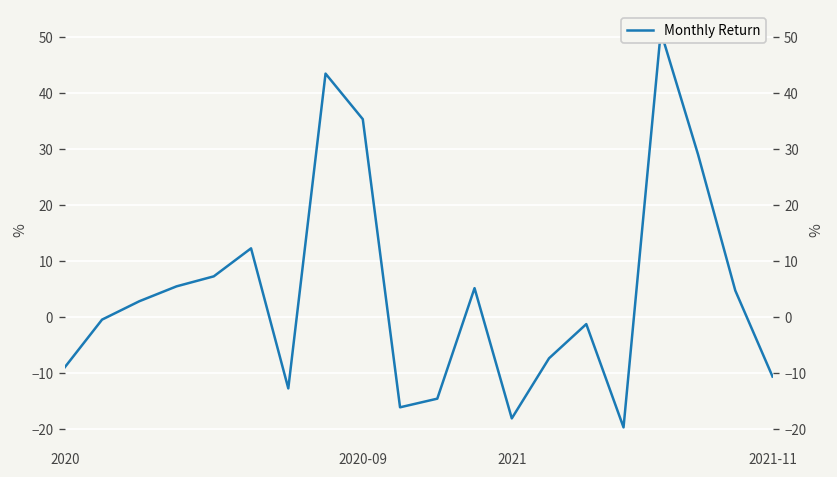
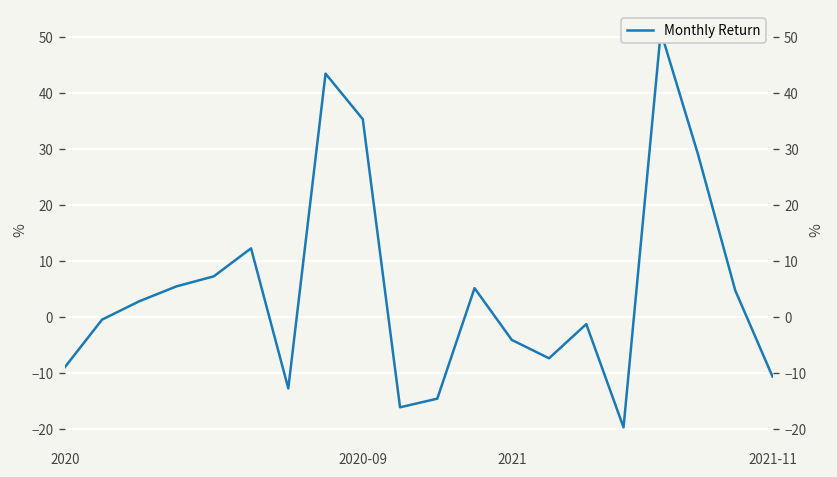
  {
    "2020": -9,
    "2020-09": 35,
-   "2021": -18,
+   "2021": -4,
    "2021-11": -11
  }
